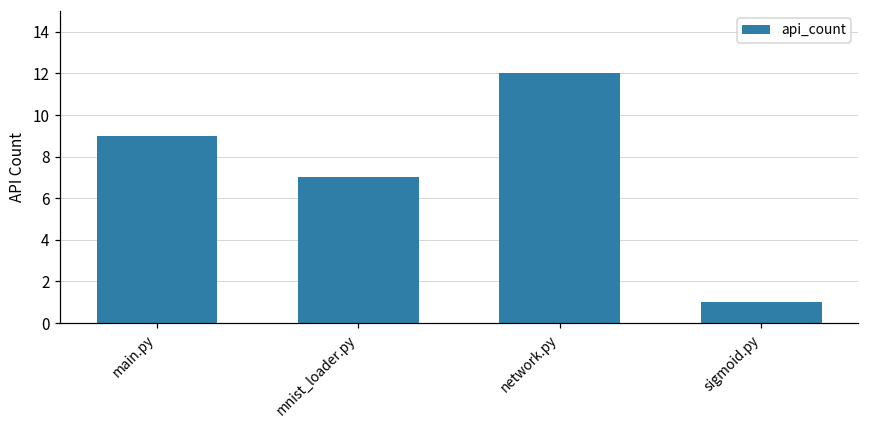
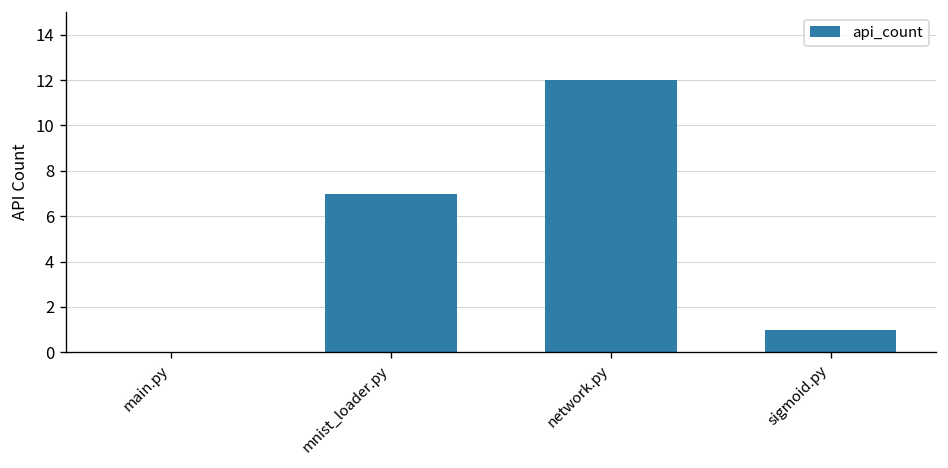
  {
-   "main.py": 9,
+   "main.py": 0,
    "mnist_loader.py": 7,
    "network.py": 12,
    "sigmoid.py": 1
  }
